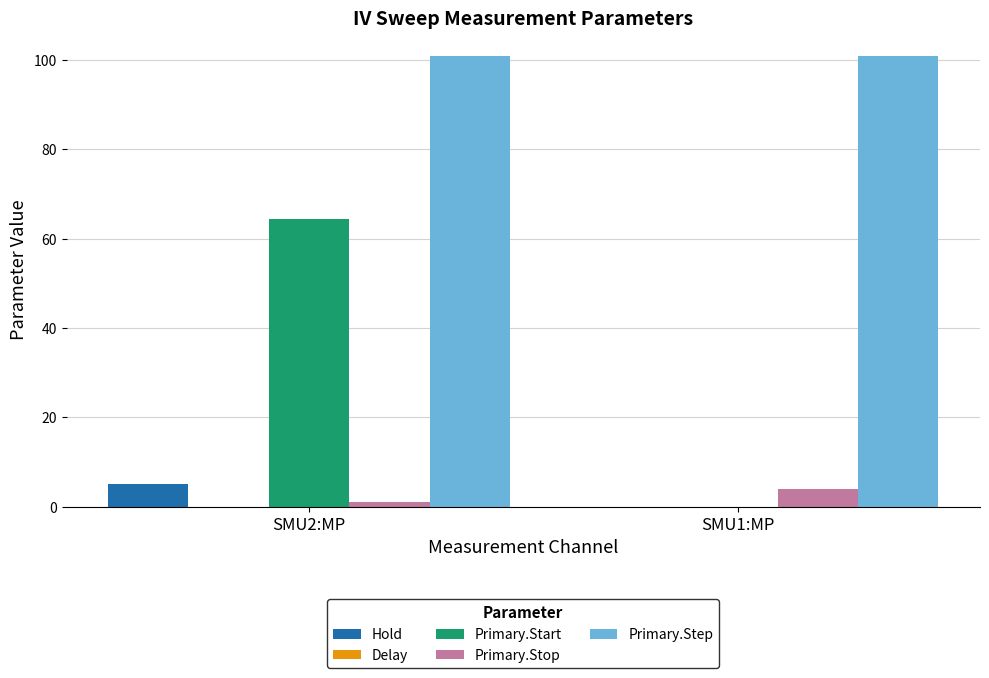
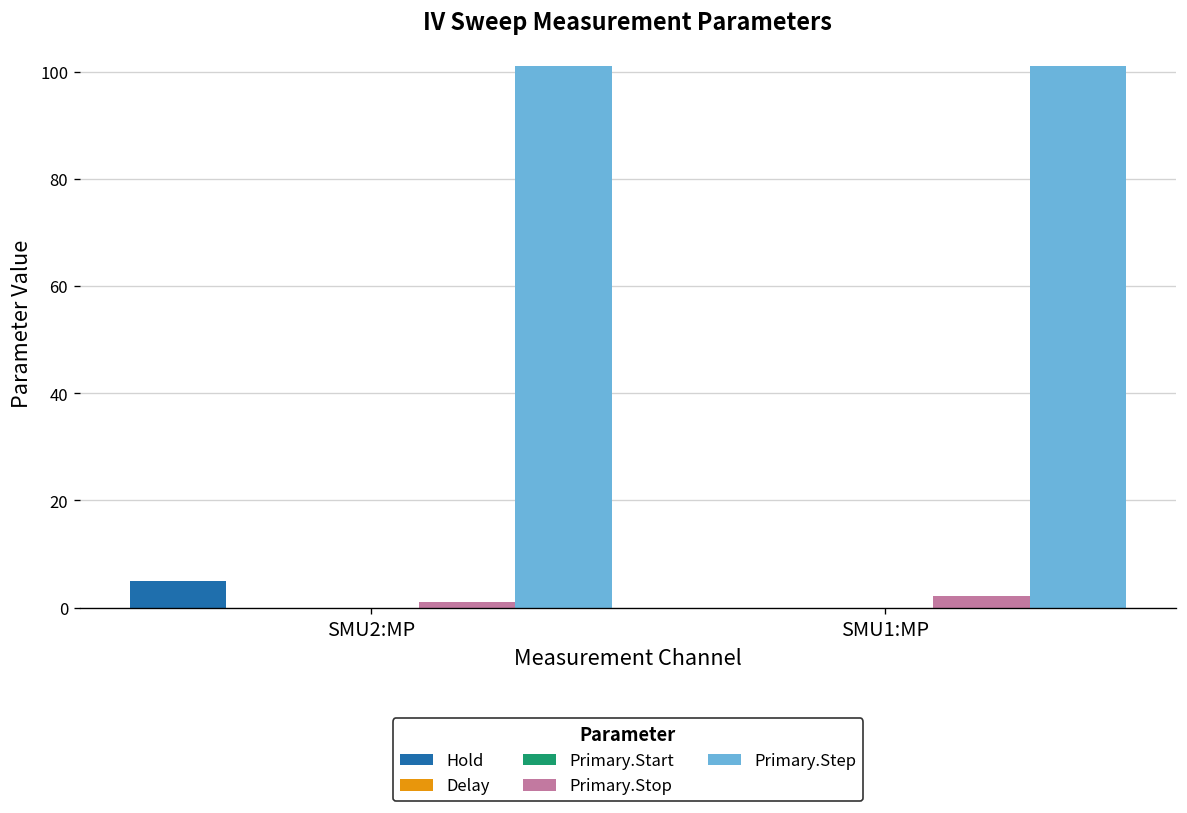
  {
    "Hold": {
      "SMU2:MP": 5,
      "SMU1:MP": 0
    },
    "Delay": {
      "SMU2:MP": 0,
      "SMU1:MP": 0
    },
    "Primary.Start": {
-     "SMU2:MP": 65,
+     "SMU2:MP": 0,
      "SMU1:MP": 0
    },
    "Primary.Stop": {
      "SMU2:MP": 1,
-     "SMU1:MP": 4
+     "SMU1:MP": 2
    },
    "Primary.Step": {
      "SMU2:MP": 101,
      "SMU1:MP": 101
    }
  }
